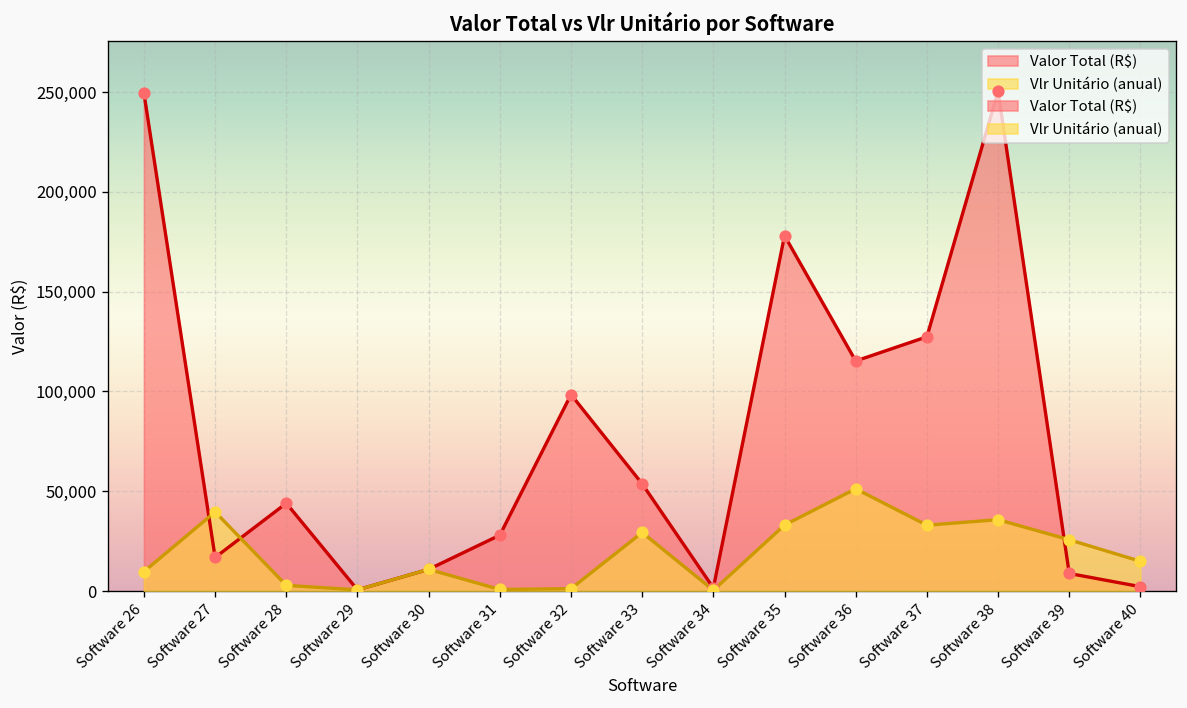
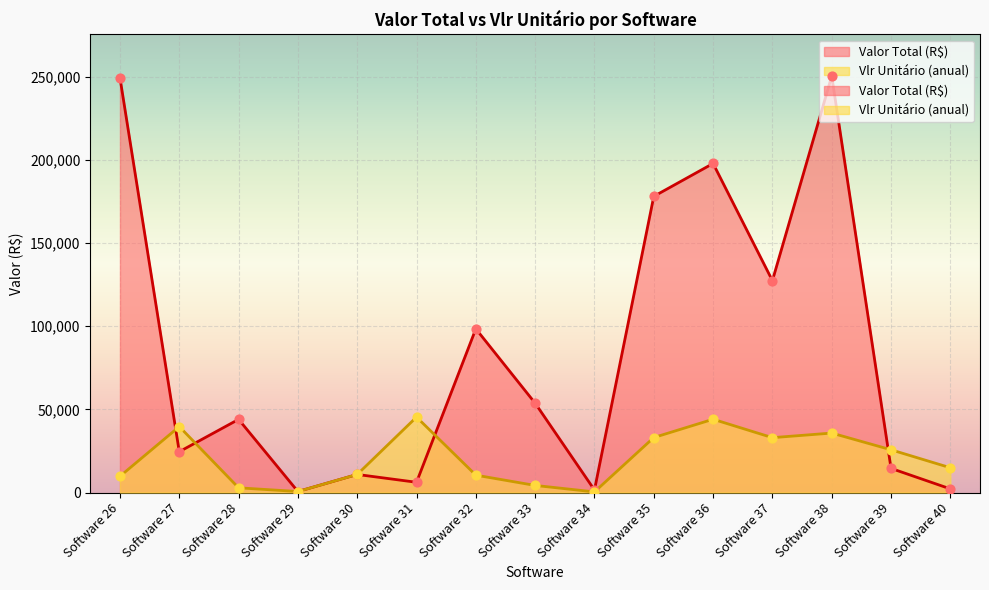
  {
    "Valor Total (R$)": {
      "Software 26": "249,000",
-     "Software 27": "17,000",
+     "Software 27": "25,000",
      "Software 28": "44,000",
-     "Software 31": "28,000",
+     "Software 31": "6,000",
      "Software 32": "98,000",
      "Software 33": "54,000",
      "Software 35": "178,000",
-     "Software 36": "115,000",
+     "Software 36": "198,000",
      "Software 37": "127,000",
-     "Software 39": "9,000",
+     "Software 39": "15,000",
      "Software 40": "2,000"
    },
    "Vlr Unitário (anual)": {
      "Software 26": "10,000",
      "Software 27": "40,000",
      "Software 28": "3,000",
-     "Software 31": "1,000",
-     "Software 32": "1,000",
-     "Software 33": "29,000",
+     "Software 31": "45,000",
+     "Software 32": "10,000",
+     "Software 33": "4,000",
      "Software 35": "33,000",
-     "Software 36": "51,000",
+     "Software 36": "44,000",
      "Software 37": "33,000",
      "Software 38": "36,000",
      "Software 39": "26,000",
      "Software 40": "15,000"
    }
  }
